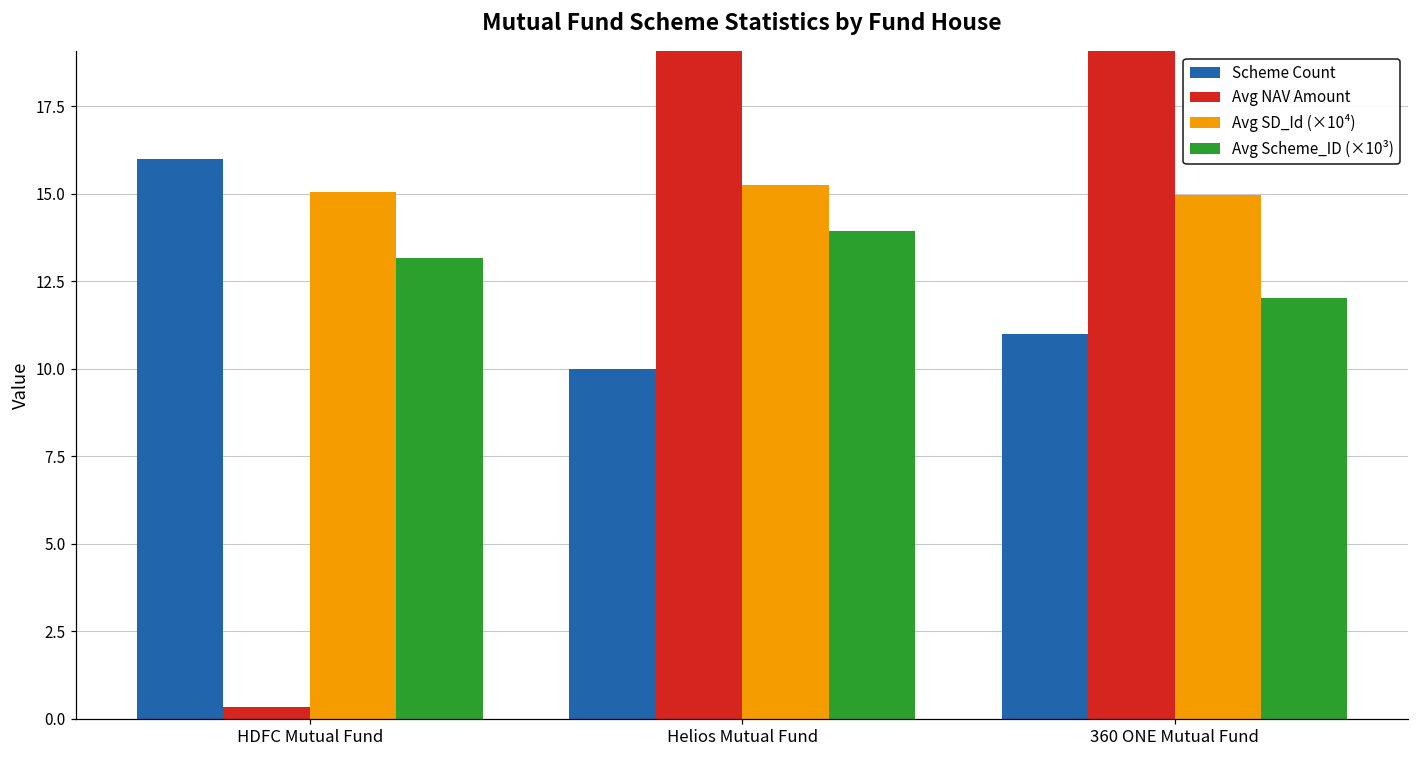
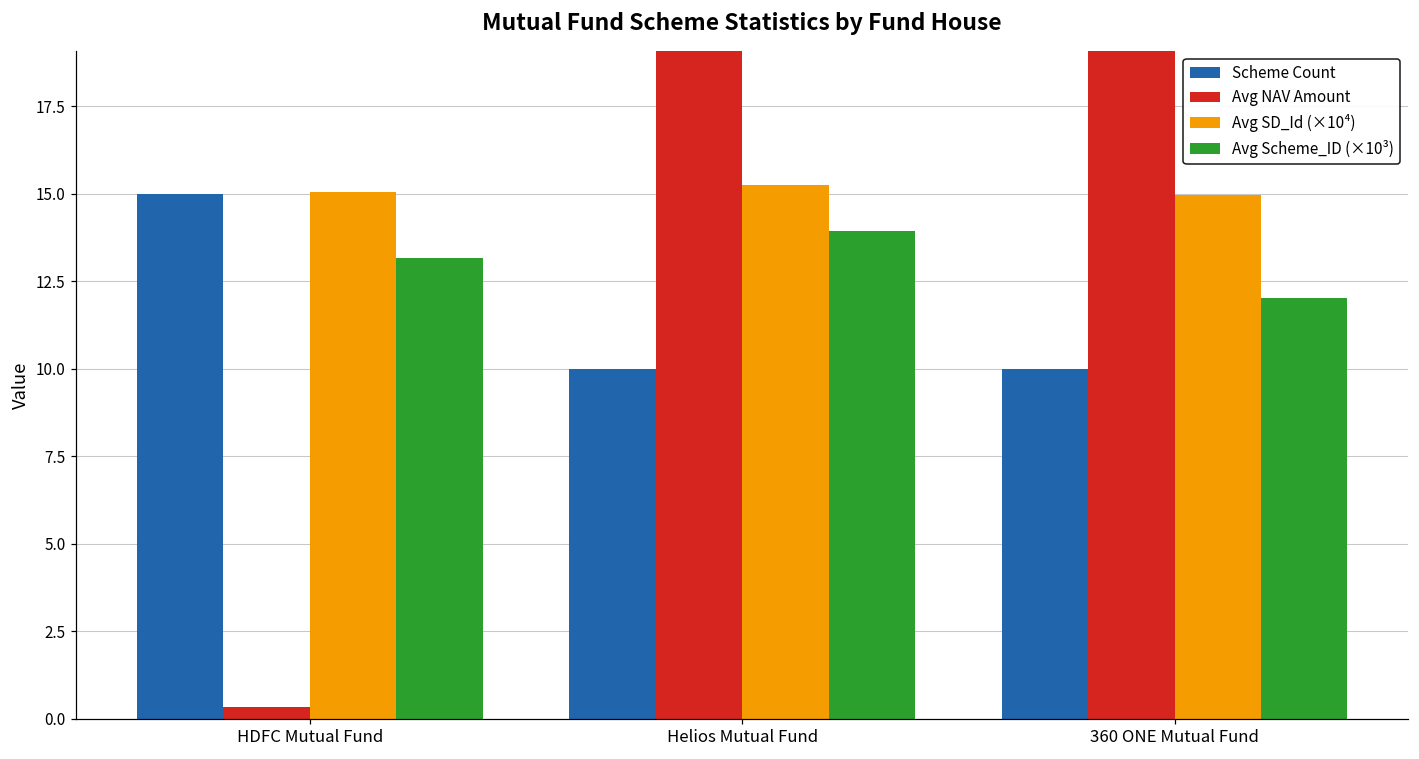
  {
    "Scheme Count": {
-     "HDFC Mutual Fund": 16,
+     "HDFC Mutual Fund": 15,
      "Helios Mutual Fund": 10,
-     "360 ONE Mutual Fund": 11
+     "360 ONE Mutual Fund": 10
    },
    "Avg NAV Amount": {
      "HDFC Mutual Fund": 0.3
    },
    "Avg SD_Id (×10⁴)": {
      "HDFC Mutual Fund": 15,
      "Helios Mutual Fund": 15.3,
      "360 ONE Mutual Fund": 15
    },
    "Avg Scheme_ID (×10³)": {
      "HDFC Mutual Fund": 13.2,
      "Helios Mutual Fund": 14,
      "360 ONE Mutual Fund": 12
    }
  }
